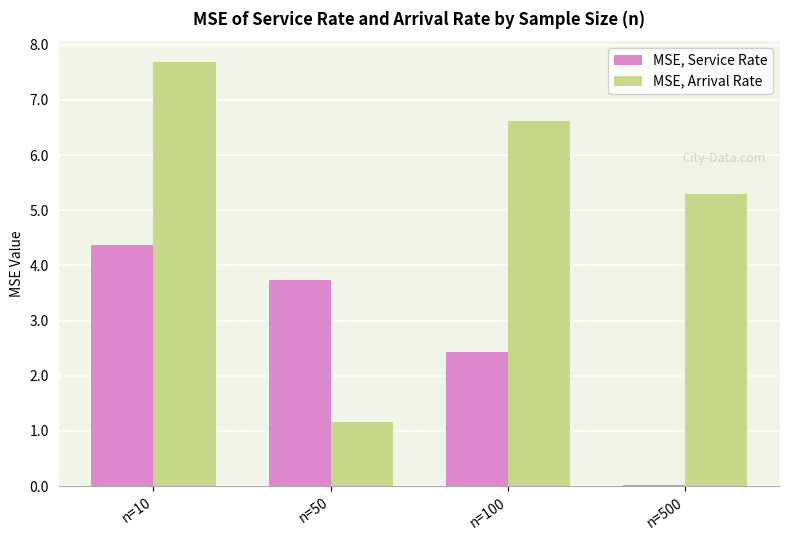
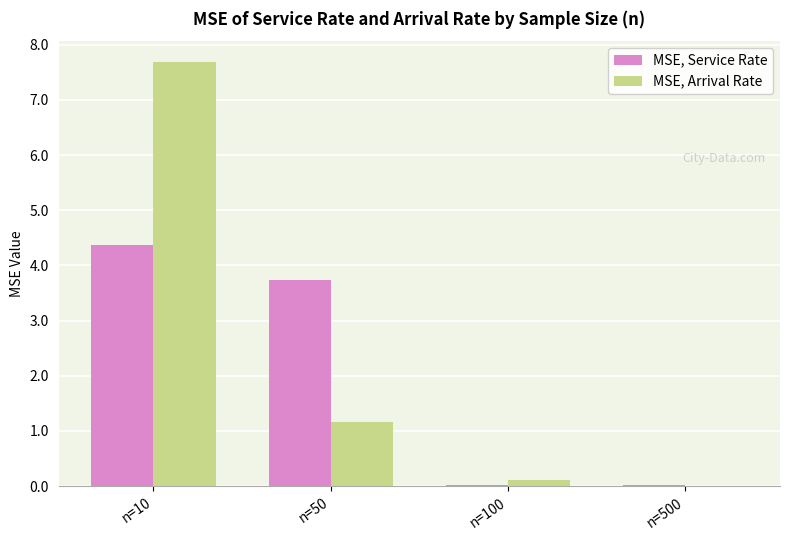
  {
    "MSE, Service Rate": {
      "n=10": 4.4,
      "n=50": 3.7,
-     "n=100": 2.4
+     "n=100": 0.0
    },
    "MSE, Arrival Rate": {
      "n=10": 7.7,
      "n=50": 1.2,
-     "n=100": 6.6,
-     "n=500": 5.3
+     "n=100": 0.1,
+     "n=500": 0.0
    }
  }
